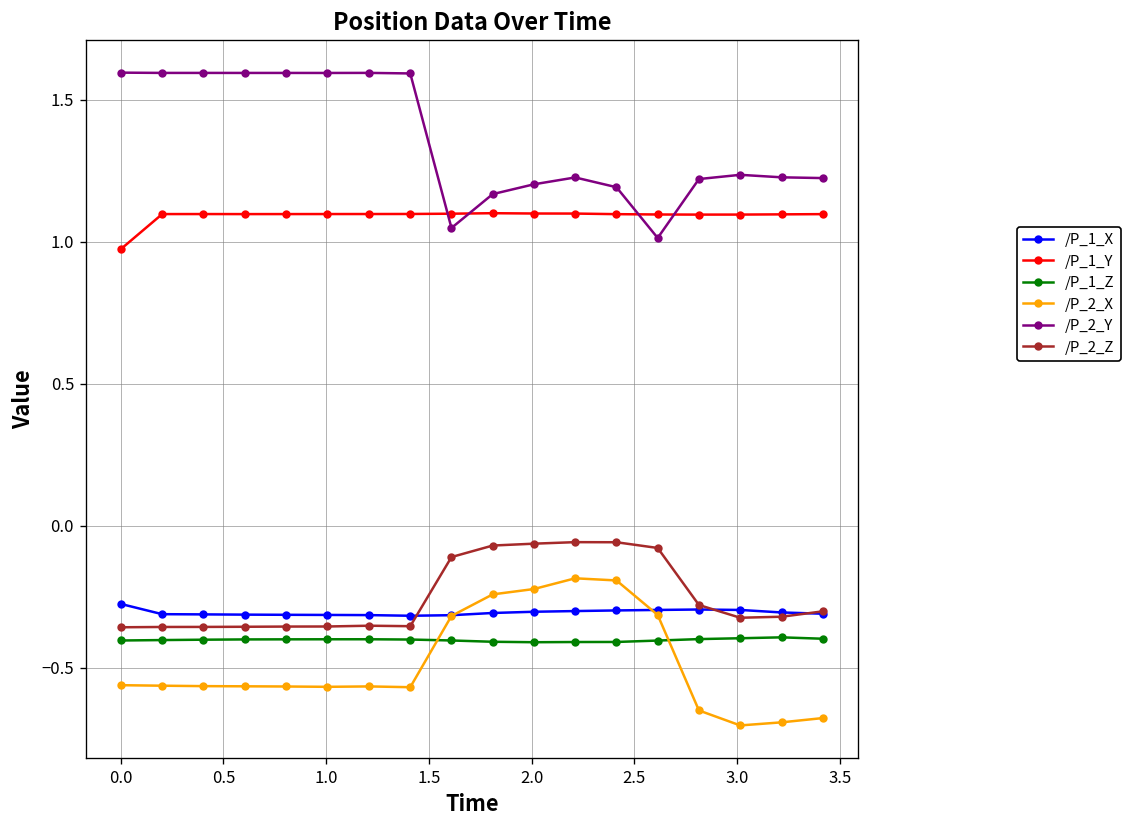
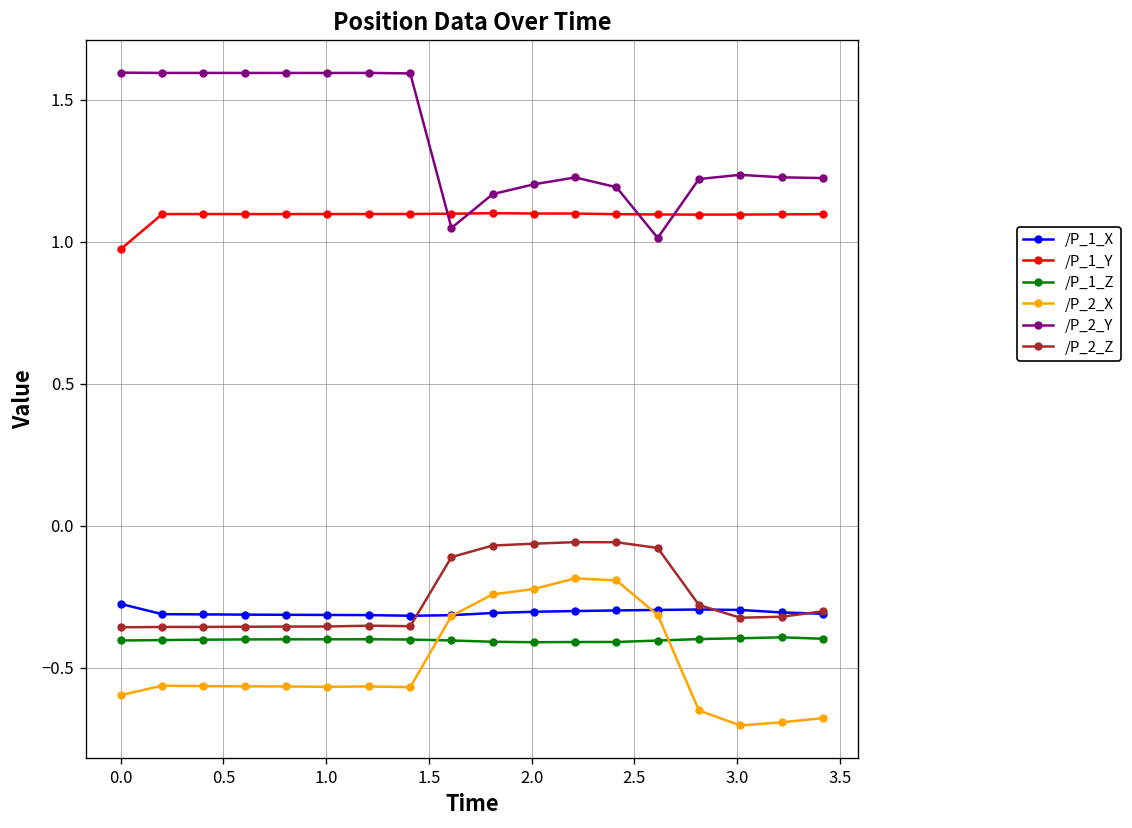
  {
    "/P_1_X": {
      "0.0": -0.27
    },
    "/P_1_Y": {
      "0.0": 0.97
    },
    "/P_1_Z": {
      "0.0": -0.40
    },
    "/P_2_X": {
-     "0.0": -0.56
+     "0.0": -0.60
    },
    "/P_2_Y": {
      "0.0": 1.59
    },
    "/P_2_Z": {
      "0.0": -0.36
    }
  }
